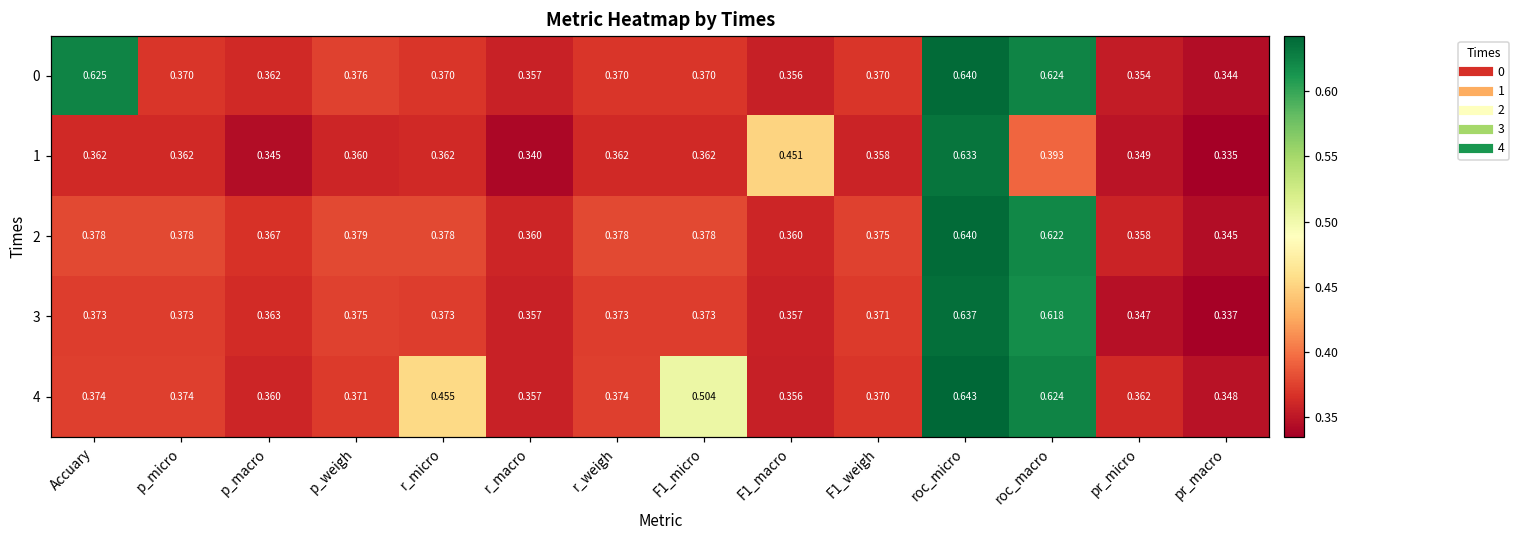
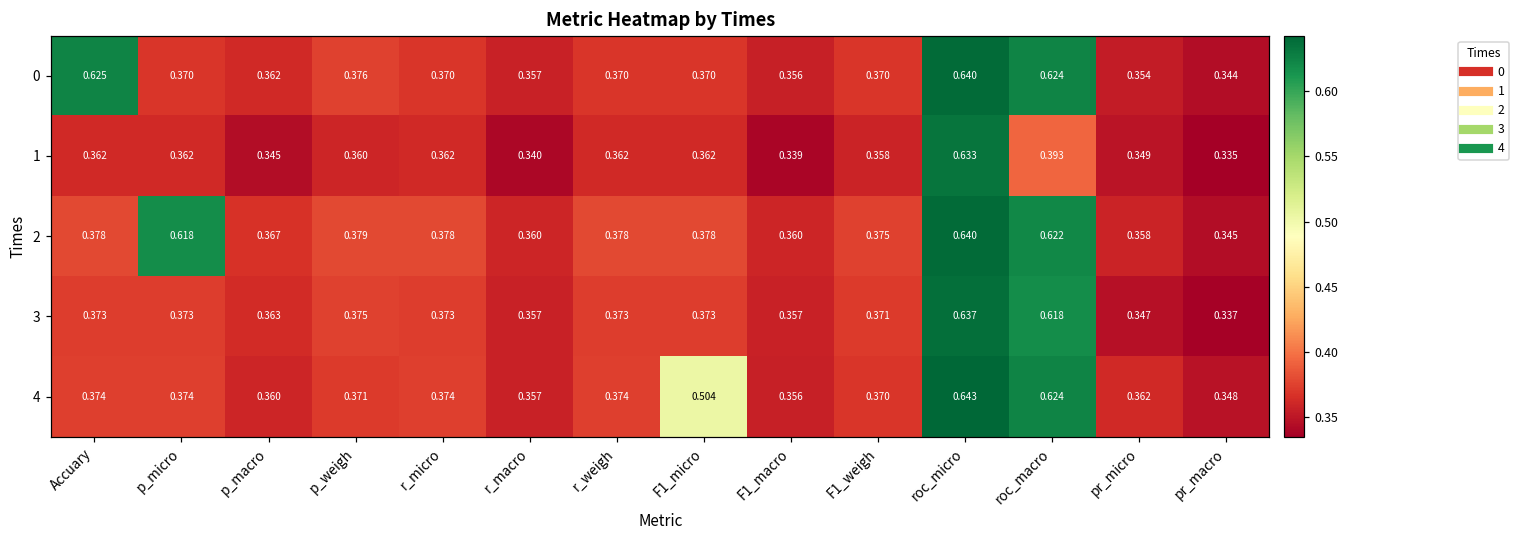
  {
    "0": {
      "Accuary": 0.625,
      "p_micro": 0.370,
      "p_macro": 0.362,
      "p_weigh": 0.376,
      "r_micro": 0.370,
      "r_macro": 0.357,
      "r_weigh": 0.370,
      "F1_micro": 0.370,
      "F1_macro": 0.356,
      "F1_weigh": 0.370,
      "roc_micro": 0.640,
      "roc_macro": 0.624,
      "pr_micro": 0.354,
      "pr_macro": 0.344
    },
    "1": {
      "Accuary": 0.362,
      "p_micro": 0.362,
      "p_macro": 0.345,
      "p_weigh": 0.360,
      "r_micro": 0.362,
      "r_macro": 0.340,
      "r_weigh": 0.362,
      "F1_micro": 0.362,
-     "F1_macro": 0.451,
+     "F1_macro": 0.339,
      "F1_weigh": 0.358,
      "roc_micro": 0.633,
      "roc_macro": 0.393,
      "pr_micro": 0.349,
      "pr_macro": 0.335
    },
    "2": {
      "Accuary": 0.378,
-     "p_micro": 0.378,
+     "p_micro": 0.618,
      "p_macro": 0.367,
      "p_weigh": 0.379,
      "r_micro": 0.378,
      "r_macro": 0.360,
      "r_weigh": 0.378,
      "F1_micro": 0.378,
      "F1_macro": 0.360,
      "F1_weigh": 0.375,
      "roc_micro": 0.640,
      "roc_macro": 0.622,
      "pr_micro": 0.358,
      "pr_macro": 0.345
    },
    "3": {
      "Accuary": 0.373,
      "p_micro": 0.373,
      "p_macro": 0.363,
      "p_weigh": 0.375,
      "r_micro": 0.373,
      "r_macro": 0.357,
      "r_weigh": 0.373,
      "F1_micro": 0.373,
      "F1_macro": 0.357,
      "F1_weigh": 0.371,
      "roc_micro": 0.637,
      "roc_macro": 0.618,
      "pr_micro": 0.347,
      "pr_macro": 0.337
    },
    "4": {
      "Accuary": 0.374,
      "p_micro": 0.374,
      "p_macro": 0.360,
      "p_weigh": 0.371,
-     "r_micro": 0.455,
+     "r_micro": 0.374,
      "r_macro": 0.357,
      "r_weigh": 0.374,
      "F1_micro": 0.504,
      "F1_macro": 0.356,
      "F1_weigh": 0.370,
      "roc_micro": 0.643,
      "roc_macro": 0.624,
      "pr_micro": 0.362,
      "pr_macro": 0.348
    }
  }
